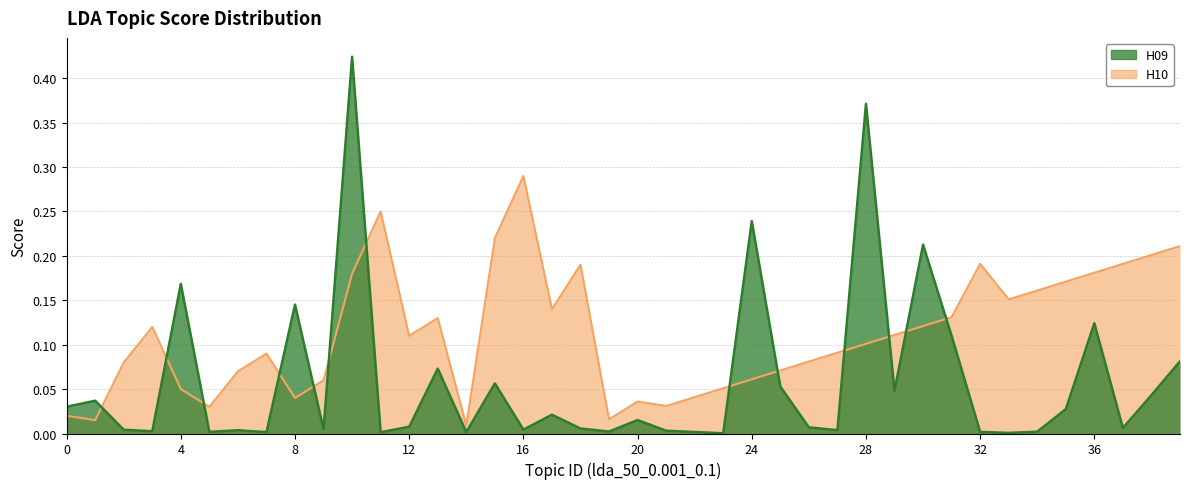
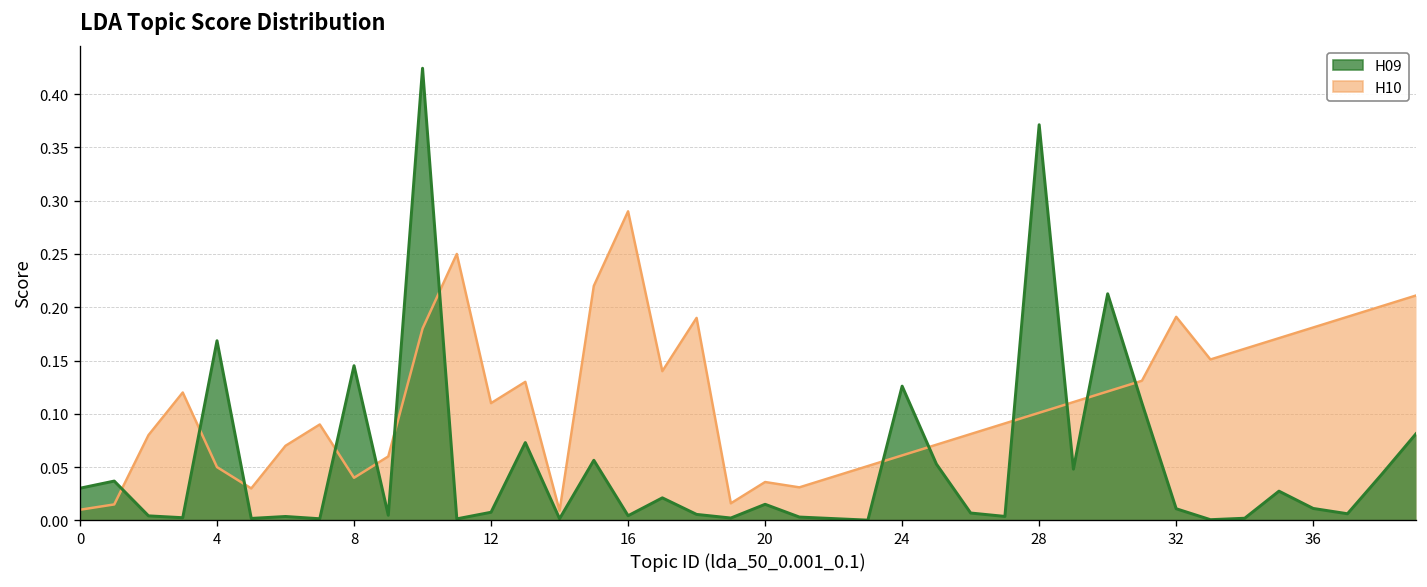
  {
    "H10": {
-     "0": 0.02,
+     "0": 0.01,
      "4": 0.05,
      "8": 0.04,
      "12": 0.11,
      "16": 0.29,
      "20": 0.04,
      "24": 0.06,
      "28": 0.10,
      "32": 0.19,
      "36": 0.18
    },
    "H09": {
      "0": 0.03,
      "4": 0.17,
      "8": 0.15,
      "12": 0.01,
      "16": 0.00,
      "20": 0.02,
-     "24": 0.24,
+     "24": 0.13,
      "28": 0.37,
-     "32": 0.00,
-     "36": 0.12
+     "32": 0.01,
+     "36": 0.01
    }
  }
